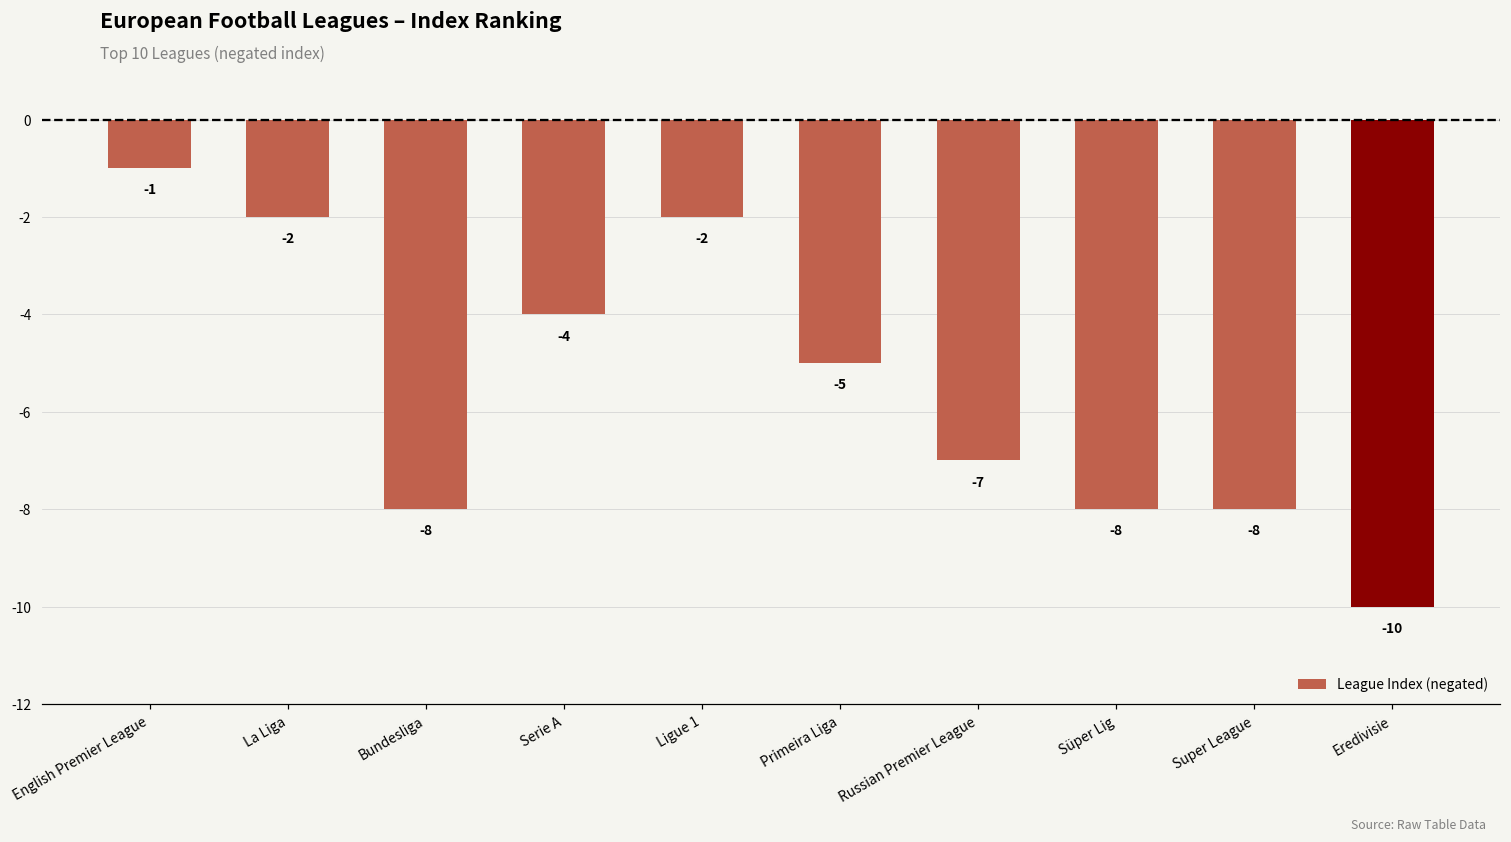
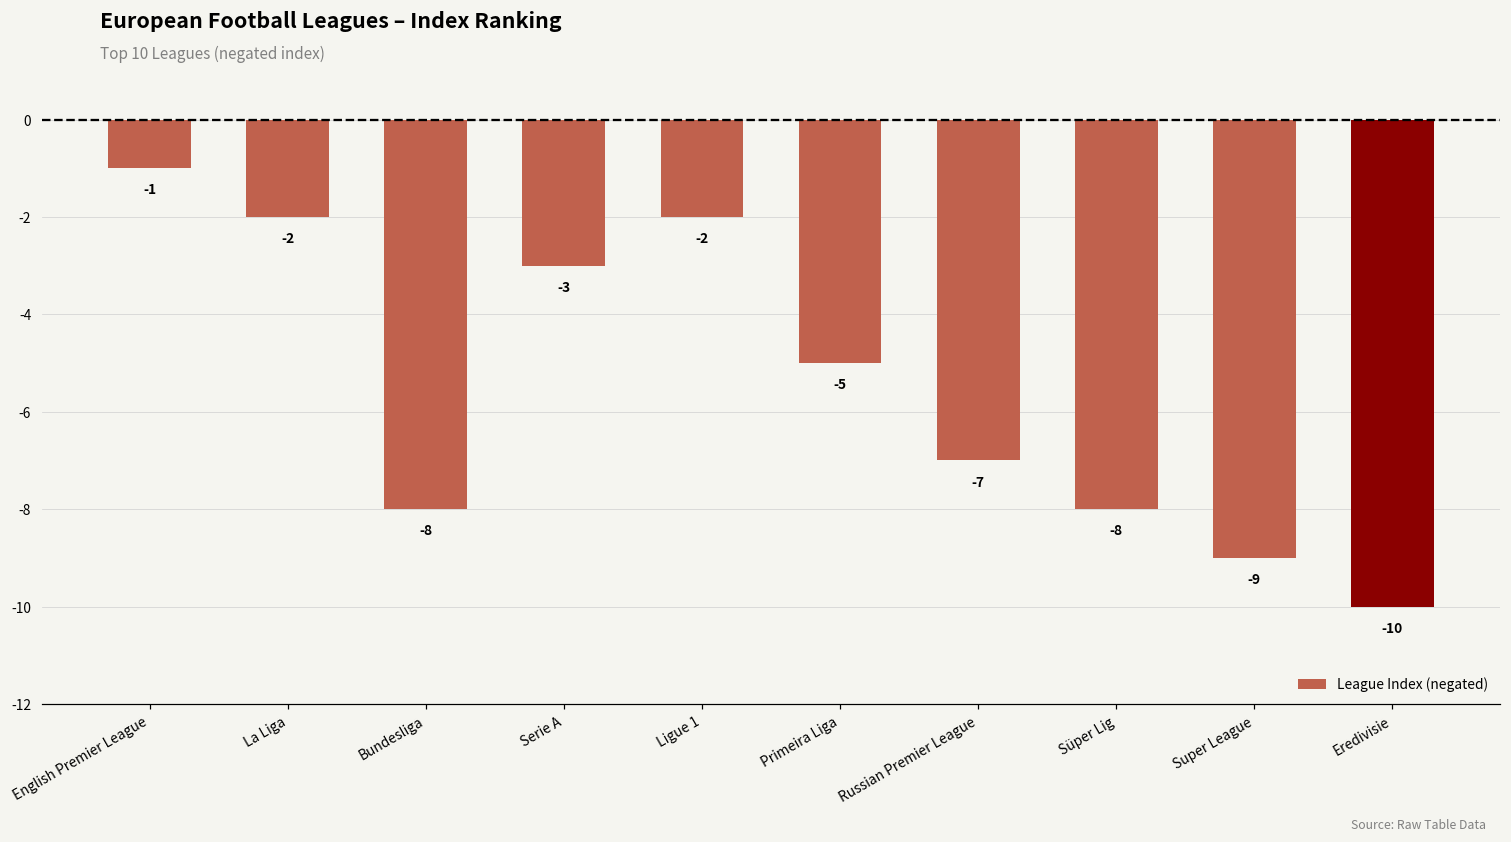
  {
    "English Premier League": -1,
    "La Liga": -2,
    "Bundesliga": -8,
-   "Serie A": -4,
+   "Serie A": -3,
    "Ligue 1": -2,
    "Primeira Liga": -5,
    "Russian Premier League": -7,
    "Süper Lig": -8,
-   "Super League": -8,
+   "Super League": -9,
    "Eredivisie": -10
  }
